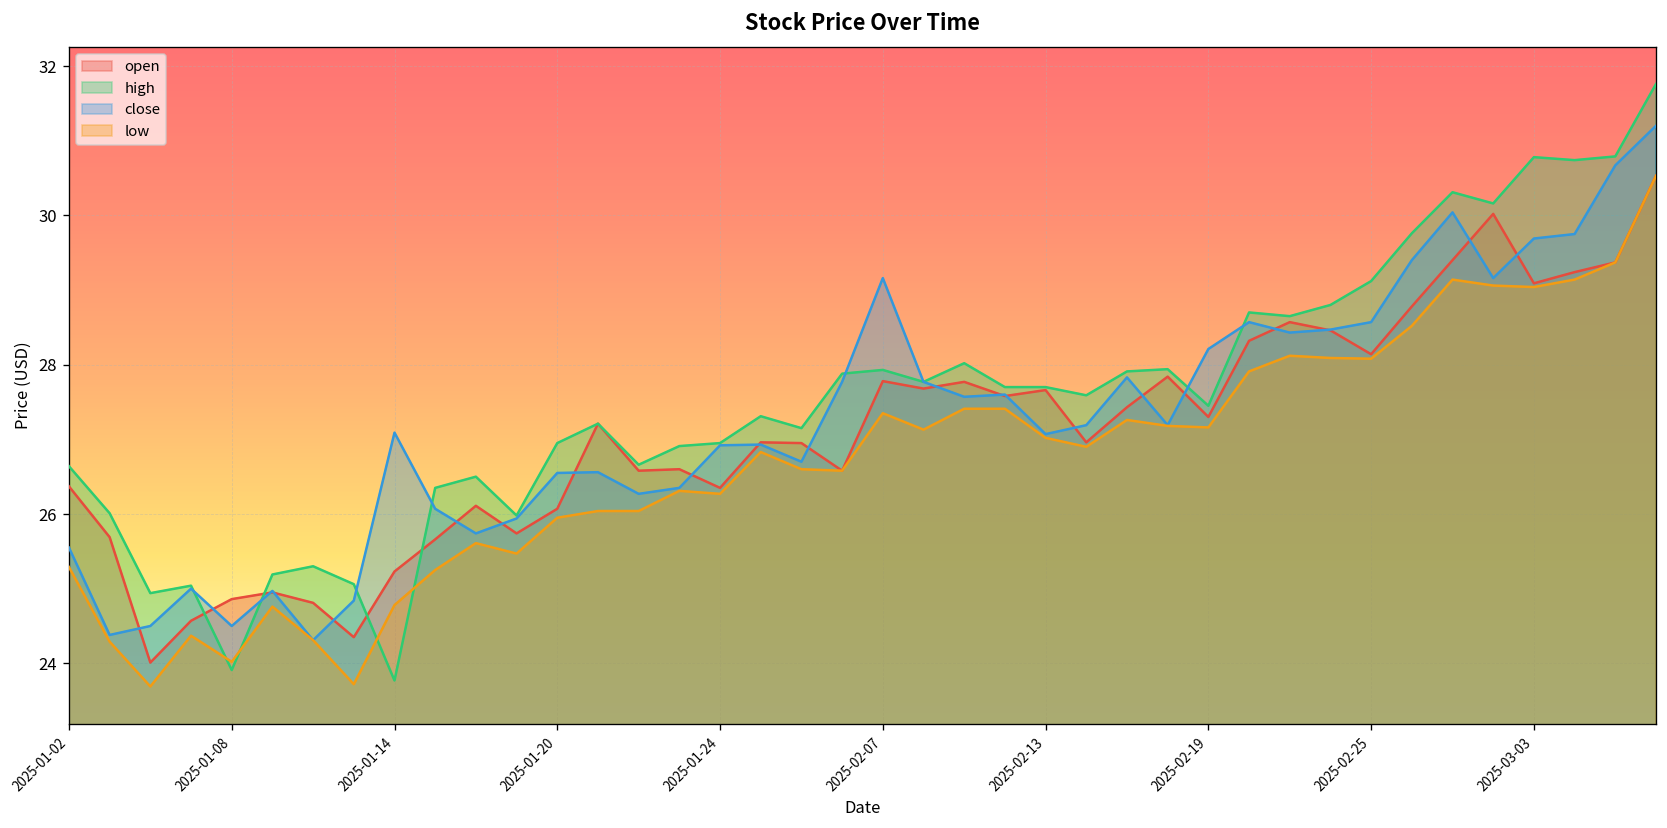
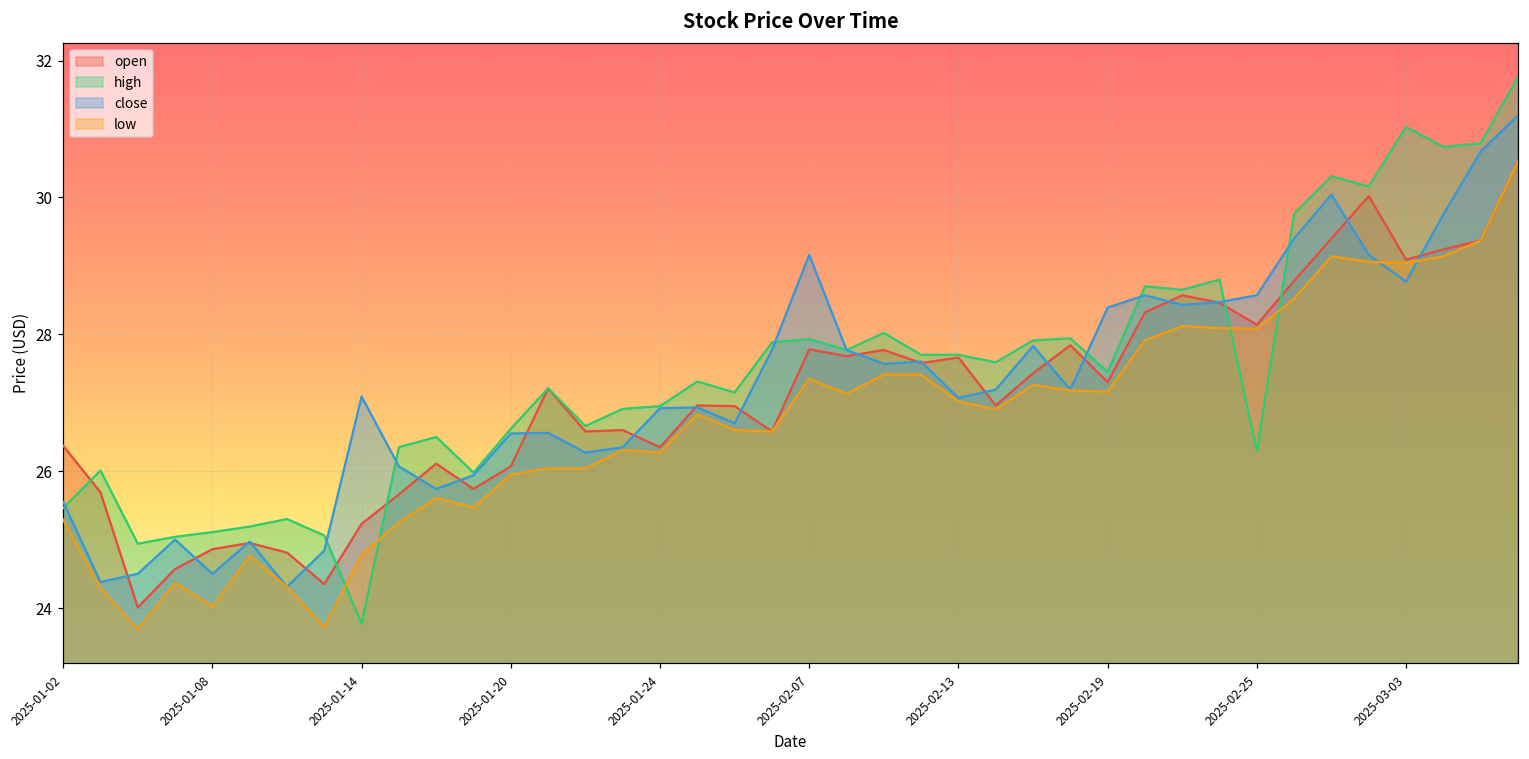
  {
    "high": {
-     "2025-01-02": 26.6,
-     "2025-01-08": 23.9,
+     "2025-01-02": 25.5,
+     "2025-01-08": 25.1,
      "2025-01-14": 23.8,
-     "2025-01-20": 27.0,
+     "2025-01-20": 26.6,
      "2025-02-07": 27.9,
      "2025-02-19": 27.5,
-     "2025-02-25": 29.1,
-     "2025-03-03": 30.8
+     "2025-02-25": 26.3,
+     "2025-03-03": 31.0
    },
    "close": {
      "2025-01-02": 25.6,
      "2025-01-08": 24.5,
      "2025-01-14": 27.1,
      "2025-01-20": 26.6,
      "2025-02-07": 29.2,
      "2025-02-13": 27.1,
-     "2025-02-19": 28.2,
+     "2025-02-19": 28.4,
      "2025-02-25": 28.6,
-     "2025-03-03": 29.7
+     "2025-03-03": 28.8
    }
  }
